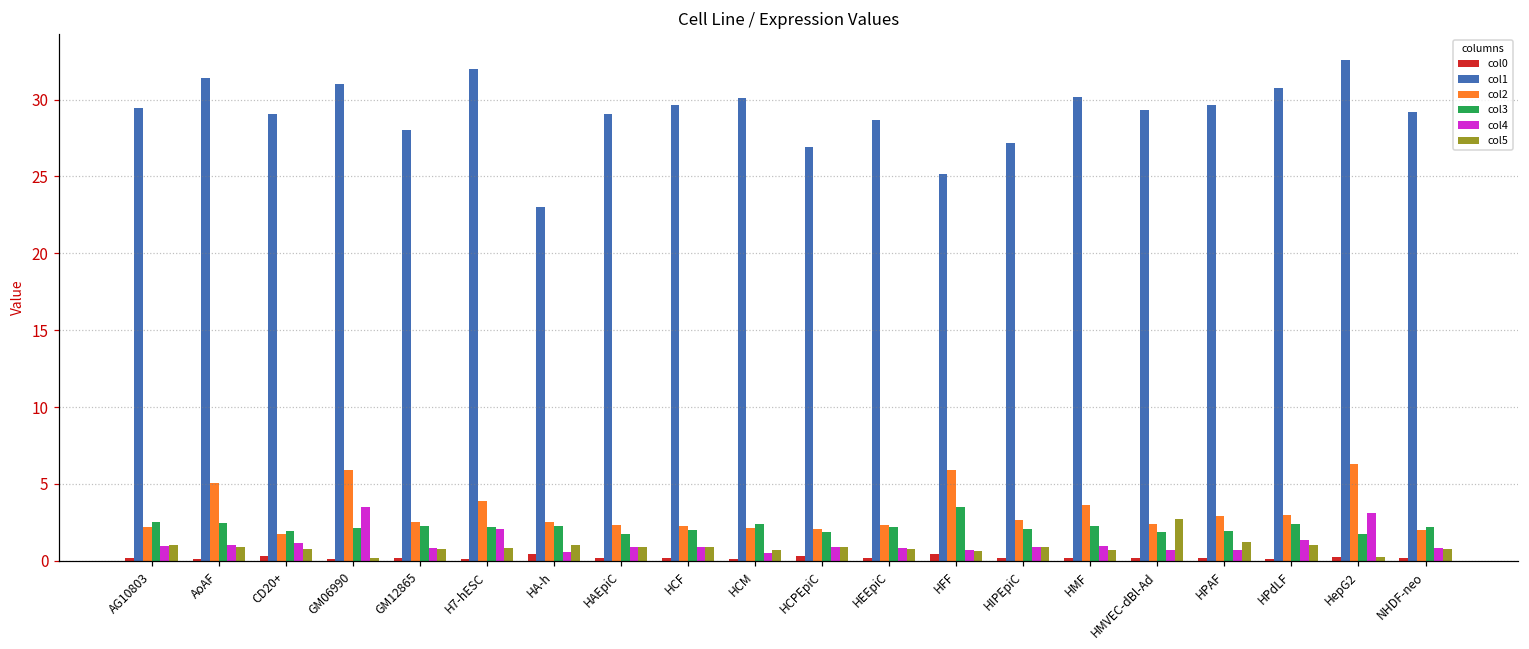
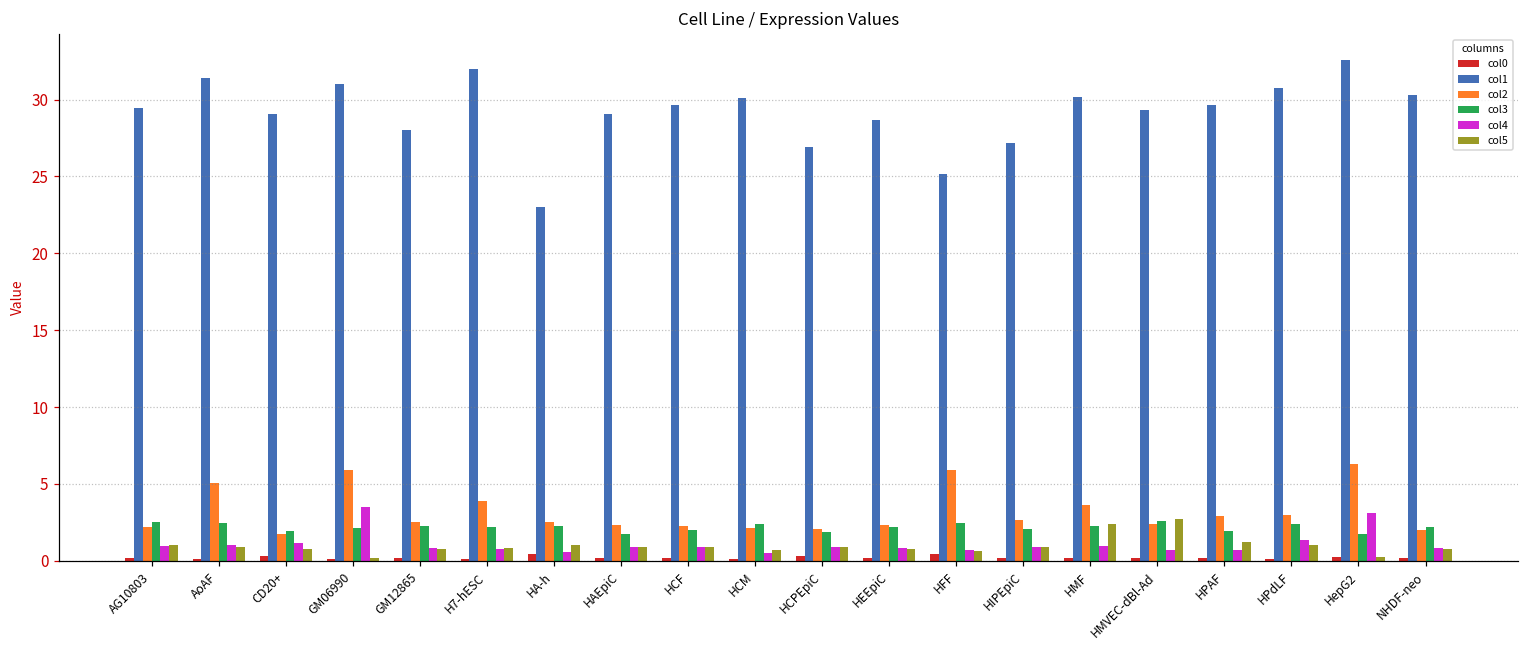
  {
    "col0": {
      "CD20+": 0.3,
      "HA-h": 0.4,
      "HCF": 0.2,
      "HCPEpiC": 0.3,
      "HFF": 0.4,
      "HepG2": 0.2
    },
    "col1": {
      "AG10803": 29.5,
      "AoAF": 31.4,
      "CD20+": 29.0,
      "GM06990": 31.0,
      "GM12865": 28.0,
      "H7-hESC": 32.0,
      "HA-h": 23.0,
      "HAEpiC": 29.0,
      "HCF": 29.7,
      "HCM": 30.1,
      "HCPEpiC": 26.9,
      "HEEpiC": 28.7,
      "HFF": 25.1,
      "HIPEpiC": 27.2,
      "HMF": 30.2,
      "HMVEC-dBl-Ad": 29.3,
      "HPAF": 29.7,
      "HPdLF": 30.7,
      "HepG2": 32.6,
-     "NHDF-neo": 29.2
+     "NHDF-neo": 30.3
    },
    "col2": {
      "AG10803": 2.2,
      "AoAF": 5.1,
      "CD20+": 1.7,
      "GM06990": 5.9,
      "GM12865": 2.5,
      "H7-hESC": 3.9,
      "HA-h": 2.5,
      "HAEpiC": 2.3,
      "HCF": 2.3,
      "HCM": 2.1,
      "HCPEpiC": 2.0,
      "HEEpiC": 2.3,
      "HFF": 5.9,
      "HIPEpiC": 2.6,
      "HMF": 3.6,
      "HMVEC-dBl-Ad": 2.4,
      "HPAF": 2.9,
      "HPdLF": 2.9,
      "HepG2": 6.3,
      "NHDF-neo": 2.0
    },
    "col3": {
      "AG10803": 2.5,
      "AoAF": 2.4,
      "CD20+": 1.9,
      "GM06990": 2.1,
      "GM12865": 2.2,
      "H7-hESC": 2.2,
      "HA-h": 2.2,
      "HAEpiC": 1.8,
      "HCF": 2.0,
      "HCM": 2.4,
      "HCPEpiC": 1.9,
      "HEEpiC": 2.2,
-     "HFF": 3.5,
+     "HFF": 2.4,
      "HIPEpiC": 2.1,
      "HMF": 2.2,
-     "HMVEC-dBl-Ad": 1.8,
+     "HMVEC-dBl-Ad": 2.6,
      "HPAF": 2.0,
      "HPdLF": 2.4,
      "HepG2": 1.7,
      "NHDF-neo": 2.2
    },
    "col4": {
      "AG10803": 0.9,
      "AoAF": 1.0,
      "CD20+": 1.2,
      "GM06990": 3.5,
      "GM12865": 0.8,
-     "H7-hESC": 2.1,
+     "H7-hESC": 0.7,
      "HA-h": 0.6,
      "HAEpiC": 0.9,
      "HCF": 0.9,
      "HCM": 0.5,
      "HCPEpiC": 0.9,
      "HEEpiC": 0.8,
      "HFF": 0.7,
      "HIPEpiC": 0.9,
      "HMF": 1.0,
      "HMVEC-dBl-Ad": 0.7,
      "HPAF": 0.7,
      "HPdLF": 1.4,
      "HepG2": 3.1,
      "NHDF-neo": 0.8
    },
    "col5": {
      "AG10803": 1.0,
      "AoAF": 0.9,
      "CD20+": 0.8,
      "GM12865": 0.7,
      "H7-hESC": 0.9,
      "HA-h": 1.0,
      "HAEpiC": 0.9,
      "HCF": 0.9,
      "HCM": 0.7,
      "HCPEpiC": 0.9,
      "HEEpiC": 0.7,
      "HFF": 0.6,
      "HIPEpiC": 0.9,
-     "HMF": 0.7,
+     "HMF": 2.4,
      "HMVEC-dBl-Ad": 2.7,
      "HPAF": 1.2,
      "HPdLF": 1.0,
      "HepG2": 0.2,
      "NHDF-neo": 0.8
    }
  }
